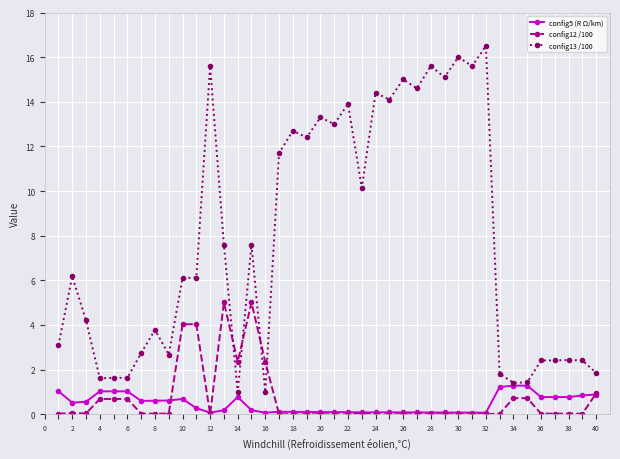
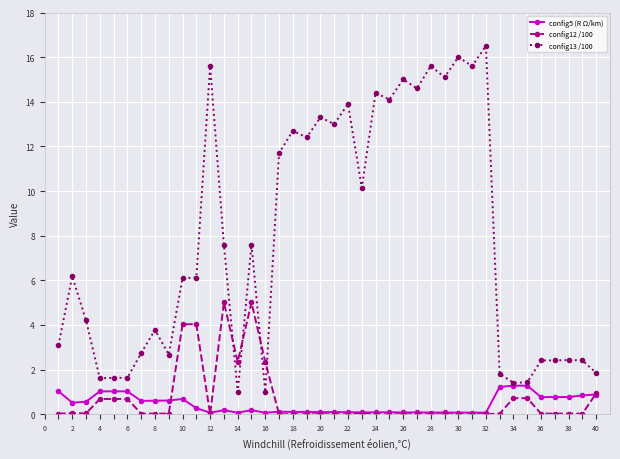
  {
    "config5 (R Ω/km)": {
      "2": 0.5,
      "4": 1.0,
      "6": 1.0,
      "8": 0.6,
      "10": 0.7,
-     "14": 0.8,
+     "14": 0.1,
      "16": 0.1,
      "34": 1.3,
      "36": 0.8,
      "38": 0.8
    }
  }
